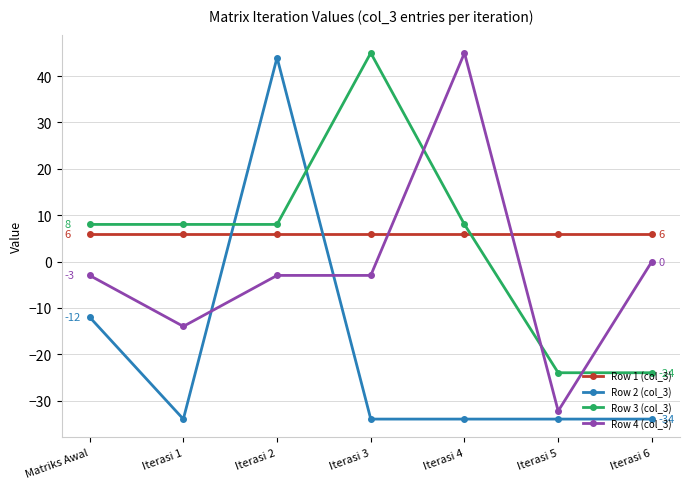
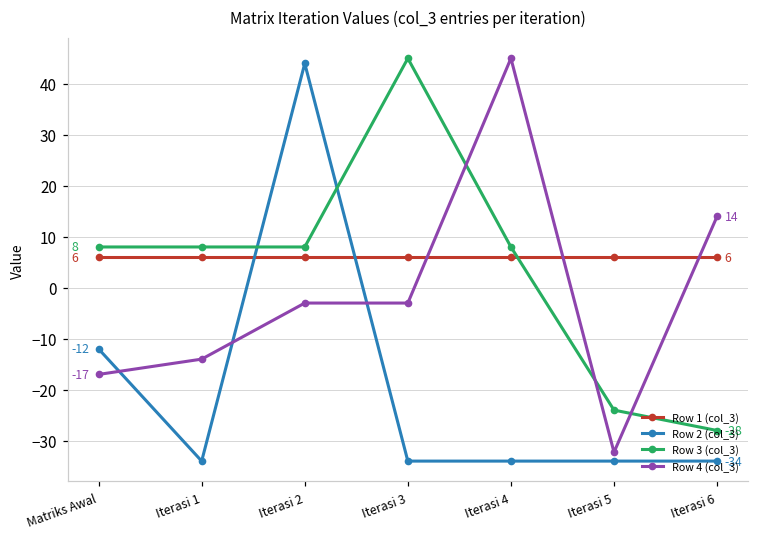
  {
    "Row 1 (col_3)": {
      "Matriks Awal": 6,
      "Iterasi 6": 6
    },
    "Row 2 (col_3)": {
      "Matriks Awal": -12,
      "Iterasi 6": -34
    },
    "Row 3 (col_3)": {
      "Matriks Awal": 8,
-     "Iterasi 6": -24
+     "Iterasi 6": -28
    },
    "Row 4 (col_3)": {
-     "Matriks Awal": -3,
-     "Iterasi 6": 0
+     "Matriks Awal": -17,
+     "Iterasi 6": 14
    }
  }
